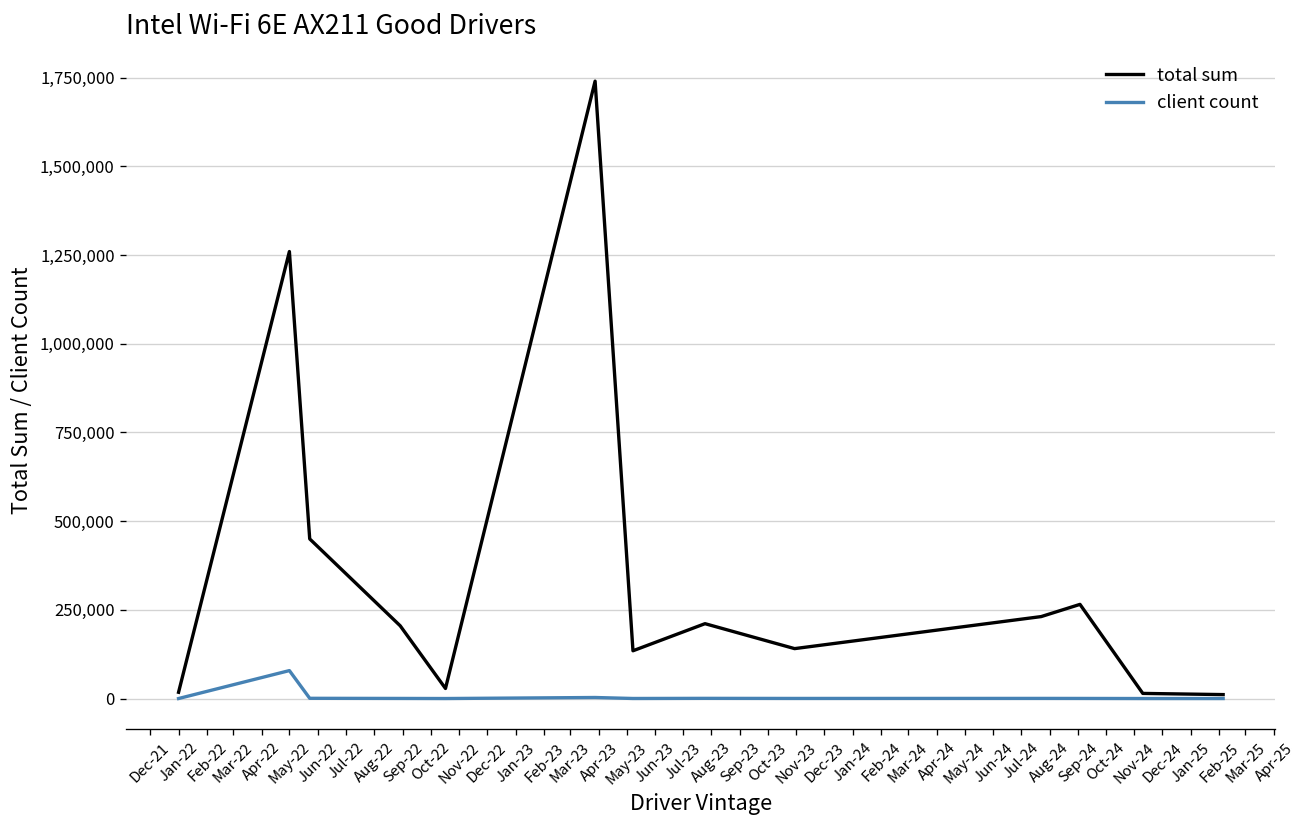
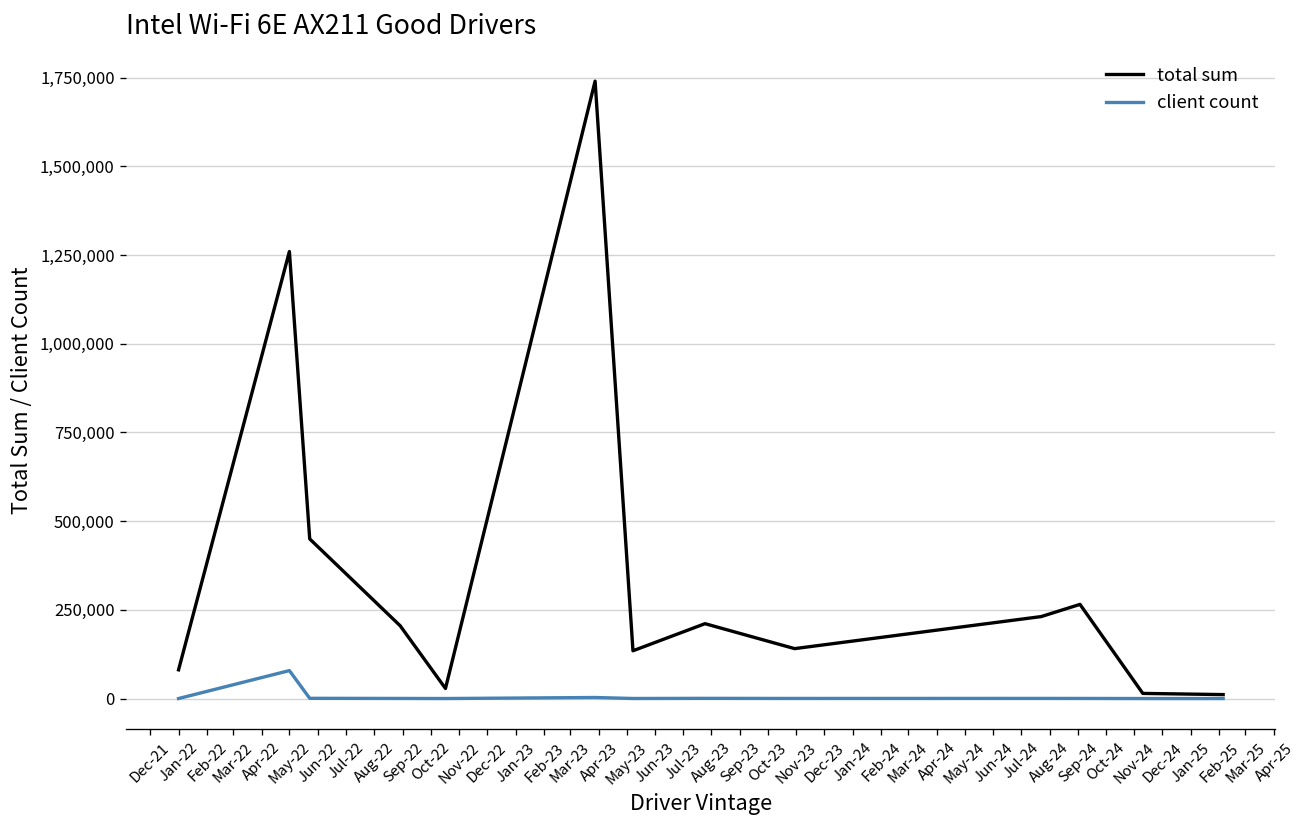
  {
    "total sum": {
-     "Jan-22": "20,000",
+     "Jan-22": "80,000",
      "May-22": "1,260,000"
    },
    "client count": {
      "Jan-22": "0",
      "May-22": "80,000"
    }
  }
